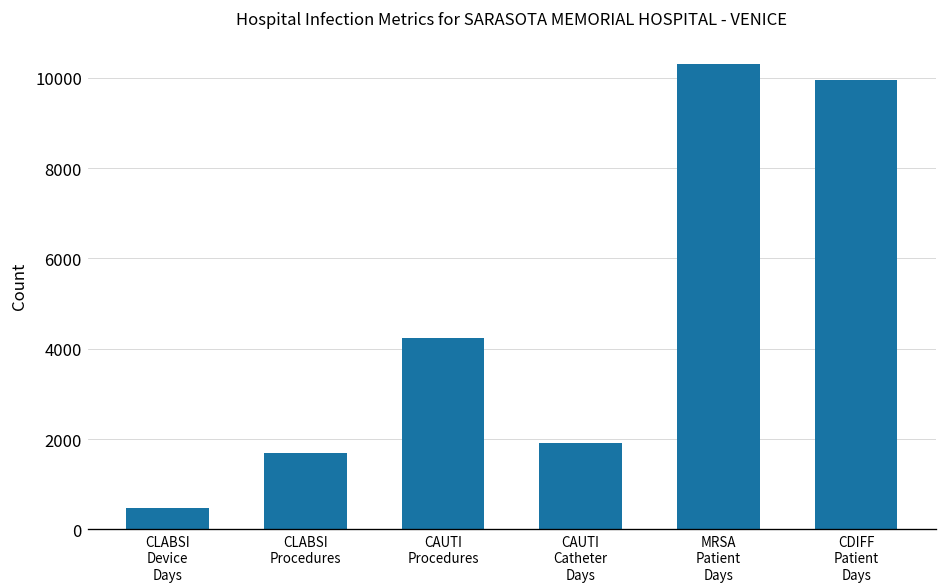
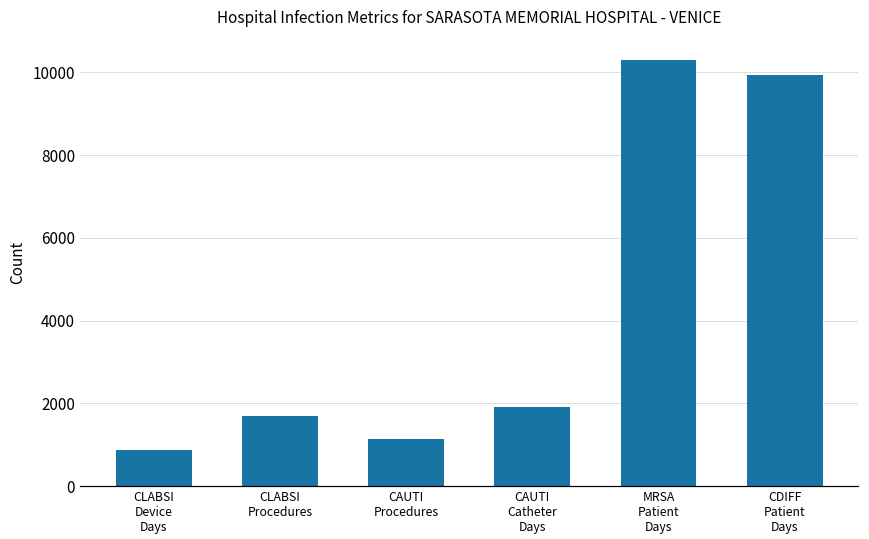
  {
-   "CLABSI Device Days": 500,
+   "CLABSI Device Days": 900,
    "CLABSI Procedures": 1700,
-   "CAUTI Procedures": 4200,
+   "CAUTI Procedures": 1100,
    "CAUTI Catheter Days": 1900,
    "MRSA Patient Days": 10300,
    "CDIFF Patient Days": 9900
  }
